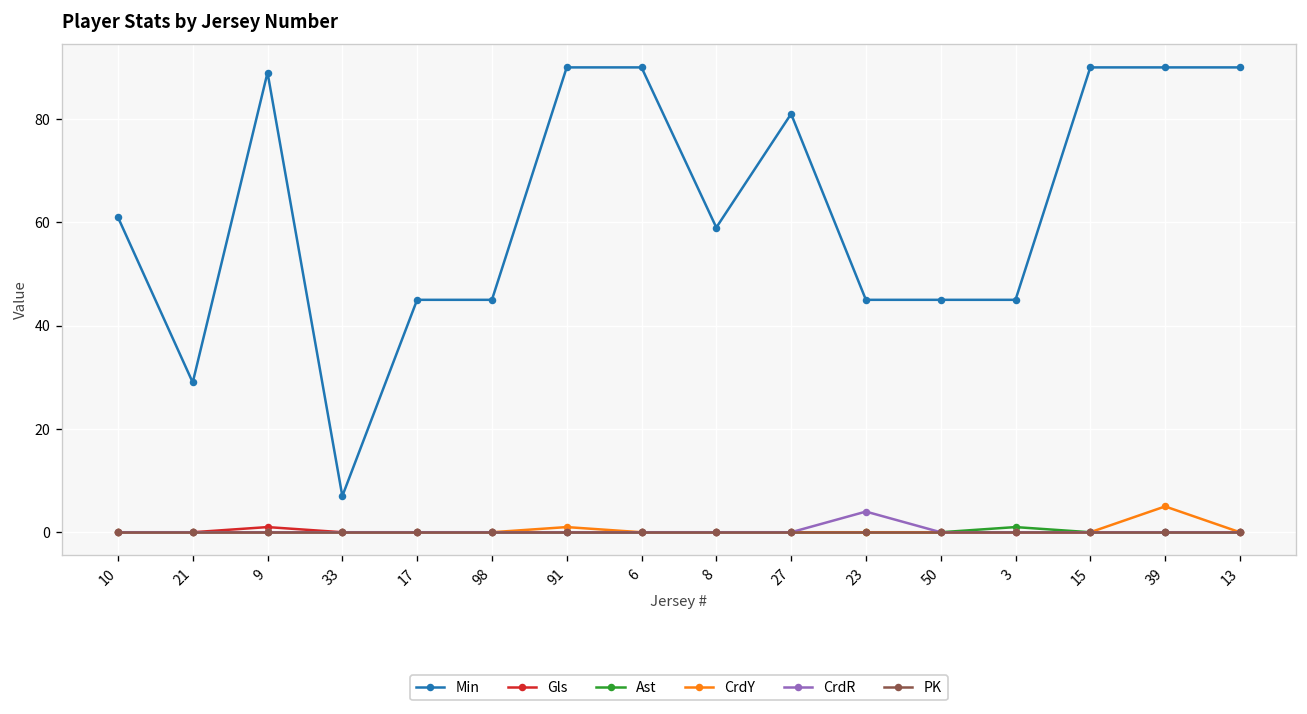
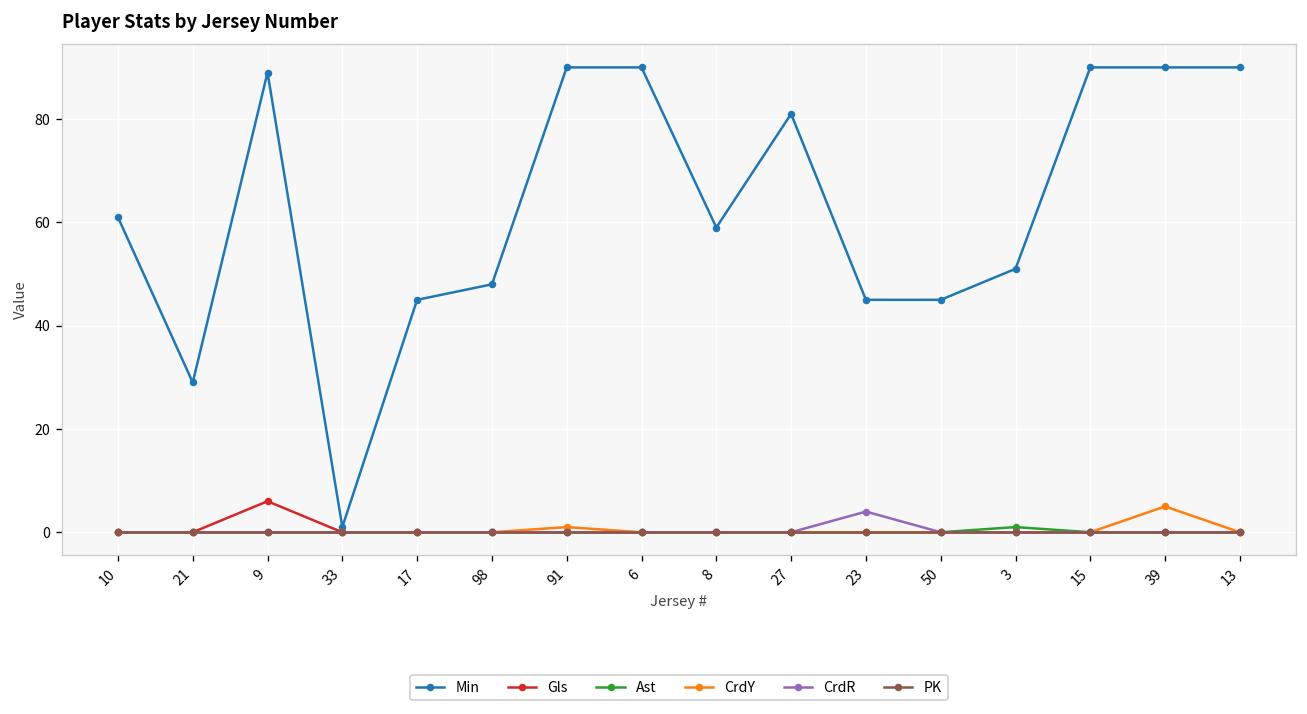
  {
    "Min": {
      "10": 61,
      "21": 29,
      "9": 89,
-     "33": 7,
+     "33": 1,
      "17": 45,
-     "98": 45,
+     "98": 48,
      "91": 90,
      "6": 90,
      "8": 59,
      "27": 81,
      "23": 45,
      "50": 45,
-     "3": 45,
+     "3": 51,
      "15": 90,
      "39": 90,
      "13": 90
    },
    "Gls": {
-     "9": 1
+     "9": 6
    },
    "Ast": {
      "3": 1
    },
    "CrdY": {
      "91": 1,
      "39": 5
    },
    "CrdR": {
      "23": 4
    }
  }
